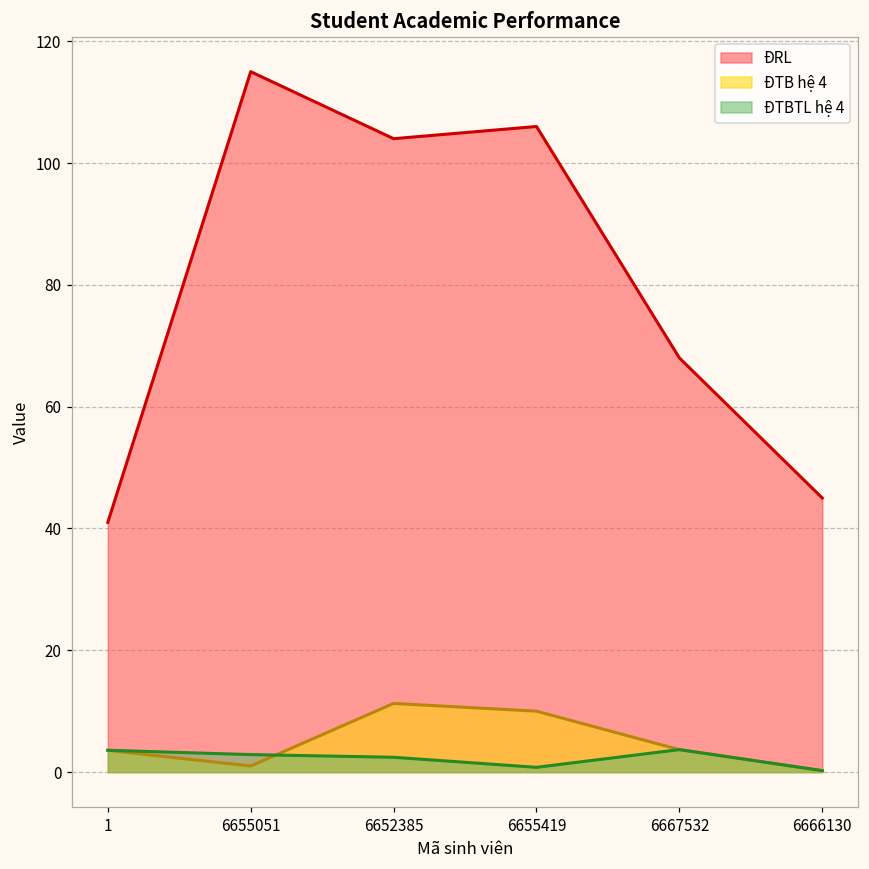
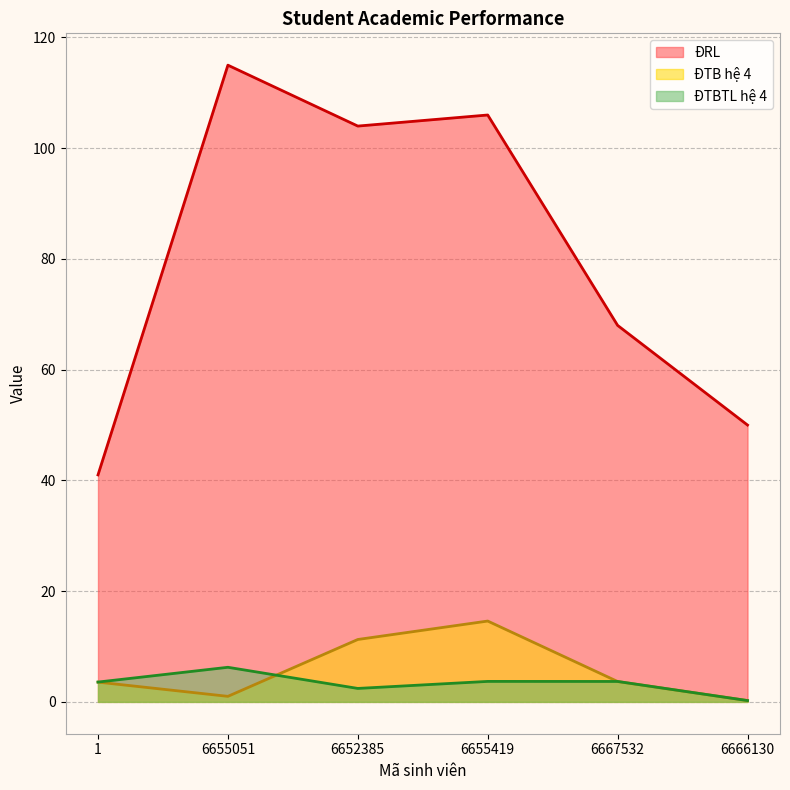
  {
    "ĐRL": {
      "1": 41,
      "6655051": 115,
      "6652385": 104,
      "6655419": 106,
      "6667532": 68,
-     "6666130": 45
+     "6666130": 50
    },
    "ĐTB hệ 4": {
      "6655051": 1,
      "6652385": 11,
-     "6655419": 10
+     "6655419": 15
    },
    "ĐTBTL hệ 4": {
-     "6655051": 3,
+     "6655051": 6,
      "6652385": 2,
-     "6655419": 1
+     "6655419": 4
    }
  }
